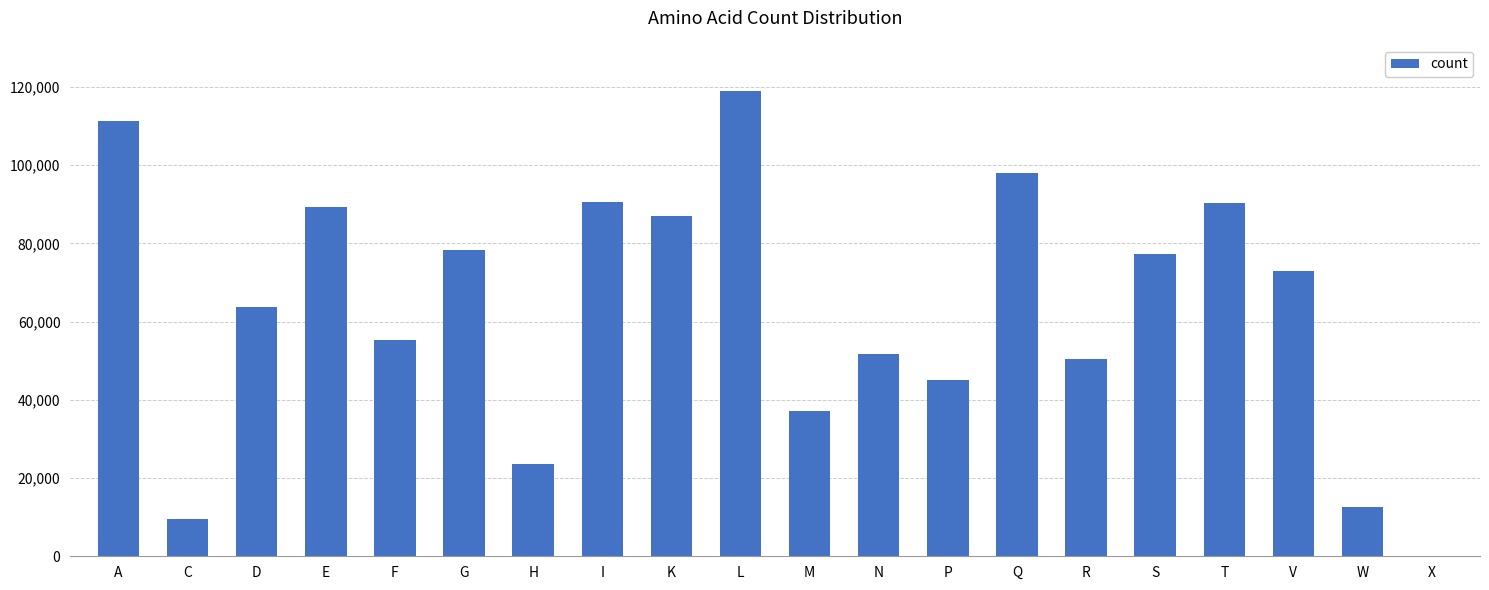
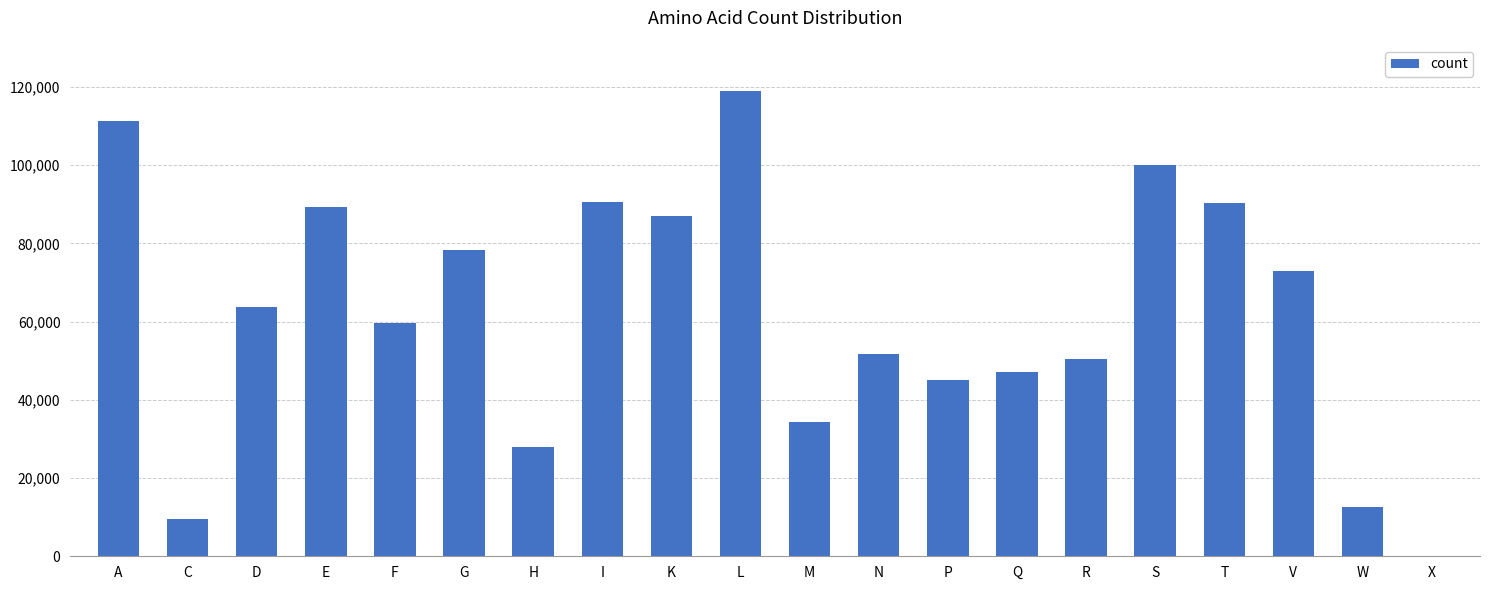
  {
    "A": "111,000",
    "C": "10,000",
    "D": "64,000",
    "E": "89,000",
-   "F": "55,000",
+   "F": "60,000",
    "G": "78,000",
-   "H": "24,000",
+   "H": "28,000",
    "I": "91,000",
    "K": "87,000",
    "L": "119,000",
-   "M": "37,000",
+   "M": "34,000",
    "N": "52,000",
    "P": "45,000",
-   "Q": "98,000",
+   "Q": "47,000",
    "R": "50,000",
-   "S": "77,000",
+   "S": "100,000",
    "T": "90,000",
    "V": "73,000",
    "W": "13,000"
  }
